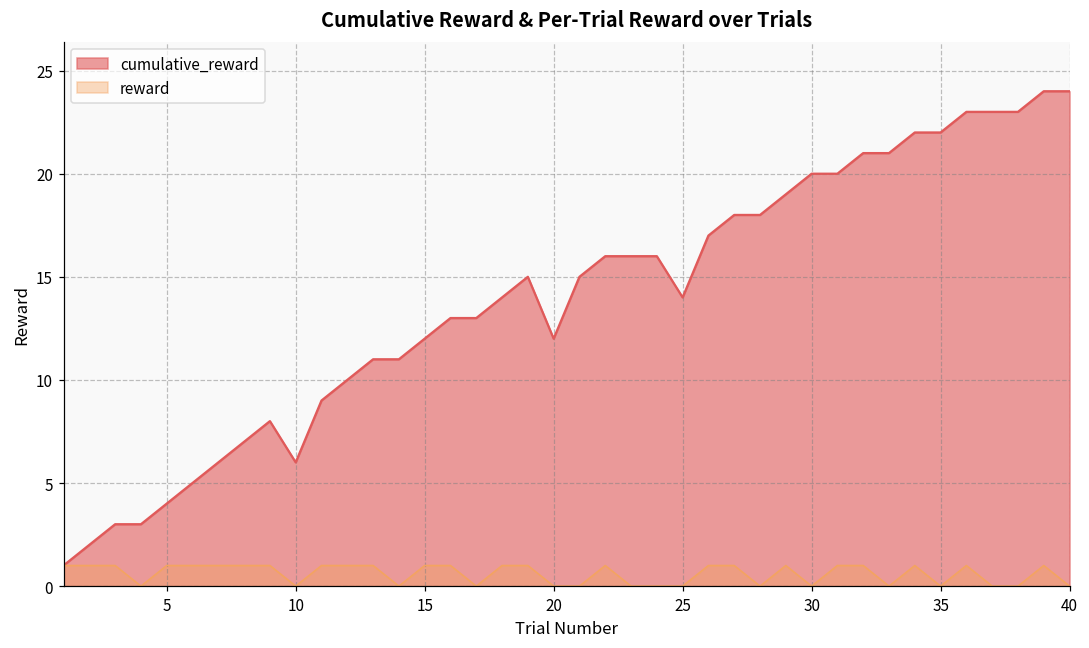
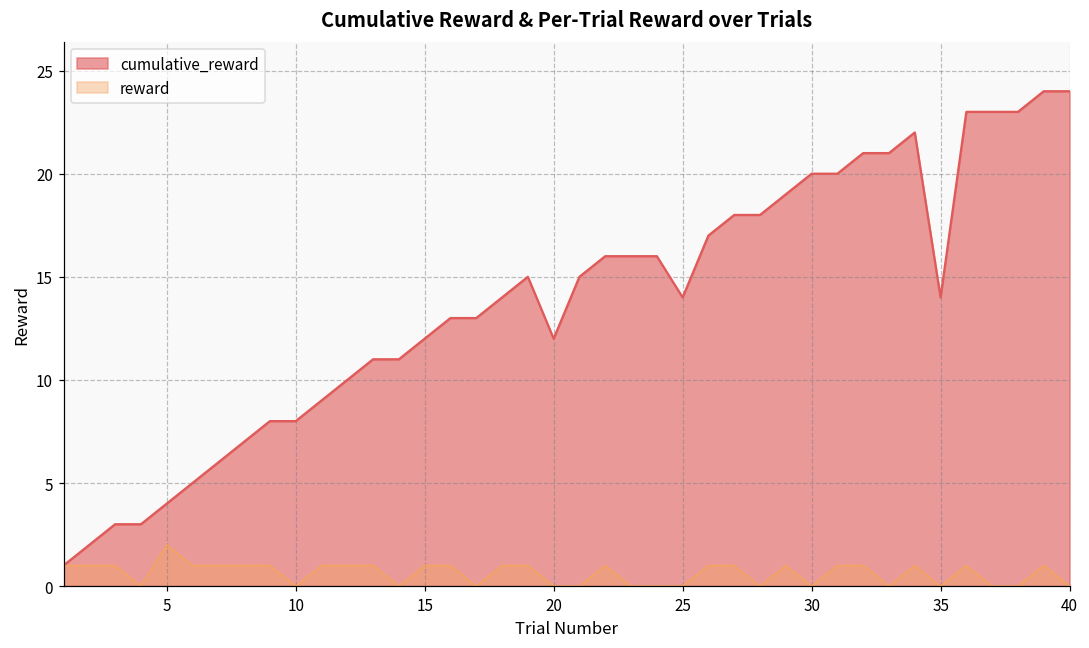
  {
    "cumulative_reward": {
      "5": 4,
-     "10": 6,
+     "10": 8,
      "15": 12,
      "20": 12,
      "25": 14,
      "30": 20,
-     "35": 22,
+     "35": 14,
      "40": 24
    },
    "reward": {
-     "5": 1,
+     "5": 2,
      "10": 0,
      "15": 1,
      "20": 0,
      "25": 0,
      "30": 0,
      "35": 0,
      "40": 0
    }
  }
